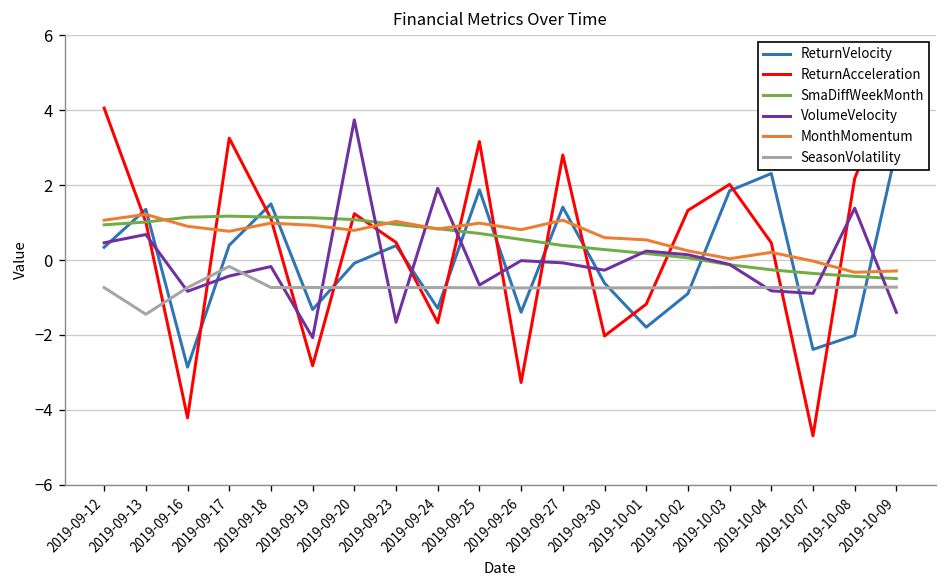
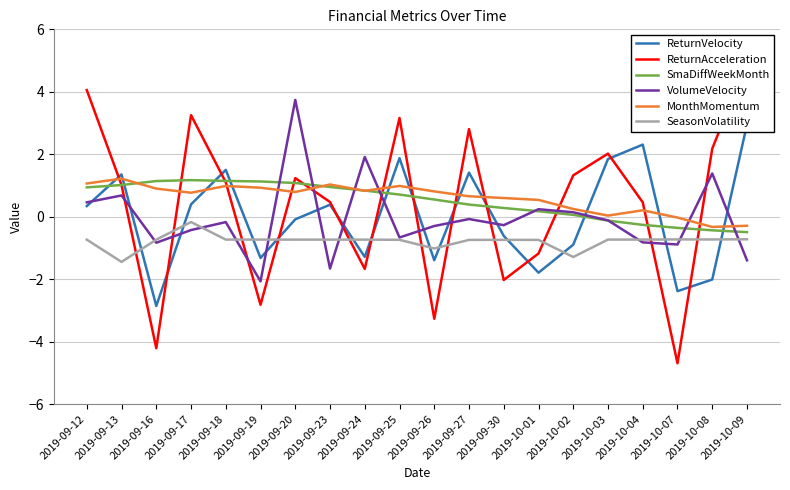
  {
    "ReturnVelocity": {
      "2019-09-12": 0.3,
      "2019-09-13": 1.4,
      "2019-09-16": -2.9,
      "2019-09-17": 0.4,
      "2019-09-18": 1.5,
      "2019-09-19": -1.3,
      "2019-09-20": -0.1,
      "2019-09-23": 0.4,
      "2019-09-24": -1.3,
      "2019-09-25": 1.9,
      "2019-09-26": -1.4,
      "2019-09-27": 1.4,
      "2019-09-30": -0.6,
      "2019-10-01": -1.8,
      "2019-10-02": -0.9,
      "2019-10-03": 1.8,
      "2019-10-04": 2.3,
      "2019-10-07": -2.4,
      "2019-10-08": -2.0
    },
    "ReturnAcceleration": {
      "2019-09-12": 4.1,
      "2019-09-16": -4.2,
      "2019-09-17": 3.3,
      "2019-09-19": -2.8,
      "2019-09-20": 1.2,
      "2019-09-23": 0.5,
      "2019-09-24": -1.7,
      "2019-09-25": 3.2,
      "2019-09-26": -3.3,
      "2019-09-27": 2.8,
      "2019-09-30": -2.0,
      "2019-10-01": -1.2,
      "2019-10-02": 1.3,
      "2019-10-03": 2.0,
      "2019-10-04": 0.5,
      "2019-10-07": -4.7,
      "2019-10-08": 2.2
    },
    "SmaDiffWeekMonth": {
      "2019-09-12": 0.9,
      "2019-09-16": 1.1,
      "2019-09-17": 1.2,
      "2019-09-19": 1.1,
      "2019-09-20": 1.1,
      "2019-09-25": 0.7,
      "2019-09-26": 0.6,
      "2019-09-27": 0.4,
      "2019-09-30": 0.3,
      "2019-10-02": 0.1,
      "2019-10-04": -0.3,
      "2019-10-07": -0.4,
      "2019-10-08": -0.4,
      "2019-10-09": -0.5
    },
    "VolumeVelocity": {
      "2019-09-12": 0.5,
      "2019-09-13": 0.7,
      "2019-09-16": -0.8,
      "2019-09-17": -0.4,
      "2019-09-18": -0.2,
      "2019-09-19": -2.1,
      "2019-09-20": 3.7,
      "2019-09-23": -1.7,
      "2019-09-24": 1.9,
-     "2019-09-26": 0.0,
+     "2019-09-26": -0.3,
      "2019-09-27": -0.1,
      "2019-09-30": -0.3,
      "2019-10-02": 0.1,
      "2019-10-04": -0.8,
      "2019-10-07": -0.9,
      "2019-10-08": 1.4,
      "2019-10-09": -1.4
    },
    "MonthMomentum": {
      "2019-09-12": 1.1,
      "2019-09-13": 1.2,
      "2019-09-16": 0.9,
      "2019-09-17": 0.8,
      "2019-09-18": 1.0,
      "2019-09-19": 0.9,
      "2019-09-20": 0.8,
      "2019-09-25": 1.0,
      "2019-09-26": 0.8,
-     "2019-09-27": 1.1,
+     "2019-09-27": 0.7,
      "2019-09-30": 0.6,
      "2019-10-01": 0.5,
      "2019-10-02": 0.2,
      "2019-10-03": 0.0,
      "2019-10-04": 0.2,
      "2019-10-07": 0.0,
      "2019-10-08": -0.3,
      "2019-10-09": -0.3
    },
    "SeasonVolatility": {
      "2019-09-12": -0.7,
      "2019-09-13": -1.4,
      "2019-09-16": -0.7,
      "2019-09-17": -0.2,
      "2019-09-18": -0.7,
      "2019-09-19": -0.7,
      "2019-09-20": -0.7,
      "2019-09-23": -0.7,
      "2019-09-24": -0.7,
-     "2019-09-26": -0.7,
+     "2019-09-26": -1.0,
      "2019-09-27": -0.7,
      "2019-09-30": -0.7,
      "2019-10-01": -0.7,
-     "2019-10-02": -0.7,
+     "2019-10-02": -1.3,
      "2019-10-03": -0.7,
      "2019-10-04": -0.7,
      "2019-10-07": -0.7,
      "2019-10-08": -0.7,
      "2019-10-09": -0.7
    }
  }
